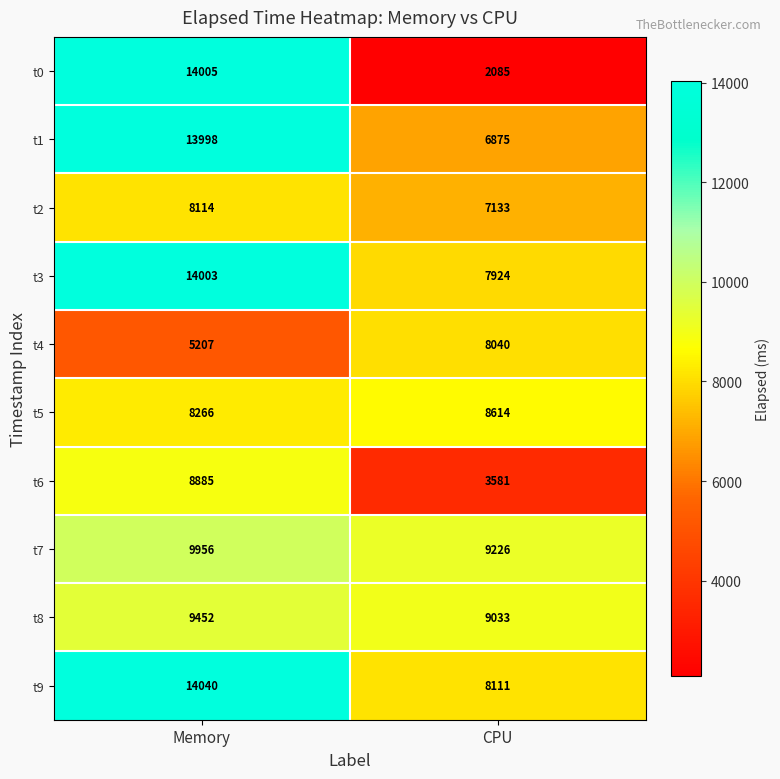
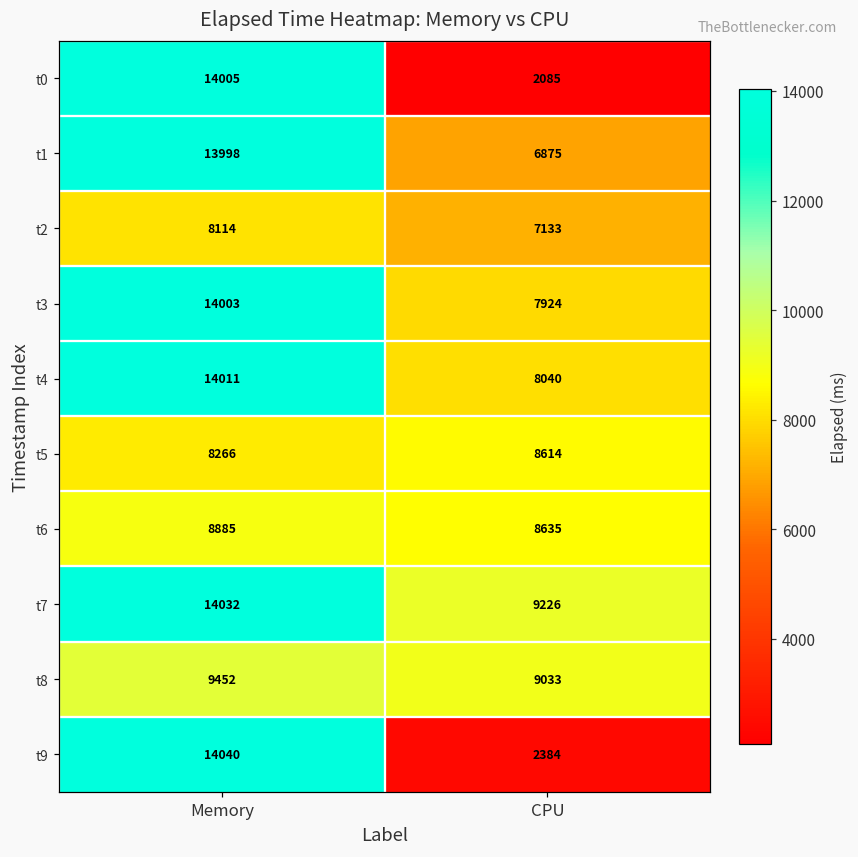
  {
    "t0": {
      "Memory": 14005,
      "CPU": 2085
    },
    "t1": {
      "Memory": 13998,
      "CPU": 6875
    },
    "t2": {
      "Memory": 8114,
      "CPU": 7133
    },
    "t3": {
      "Memory": 14003,
      "CPU": 7924
    },
    "t4": {
-     "Memory": 5207,
+     "Memory": 14011,
      "CPU": 8040
    },
    "t5": {
      "Memory": 8266,
      "CPU": 8614
    },
    "t6": {
      "Memory": 8885,
-     "CPU": 3581
+     "CPU": 8635
    },
    "t7": {
-     "Memory": 9956,
+     "Memory": 14032,
      "CPU": 9226
    },
    "t8": {
      "Memory": 9452,
      "CPU": 9033
    },
    "t9": {
      "Memory": 14040,
-     "CPU": 8111
+     "CPU": 2384
    }
  }
